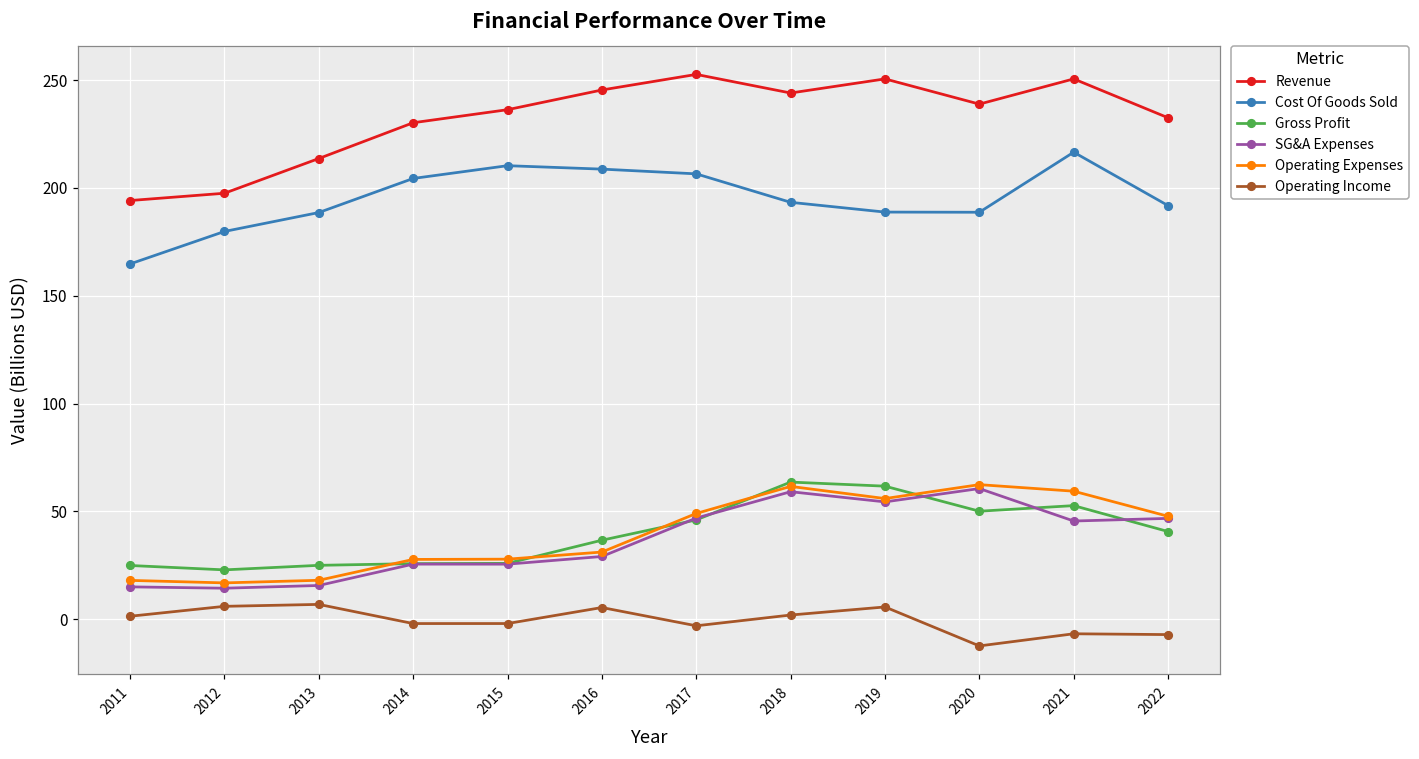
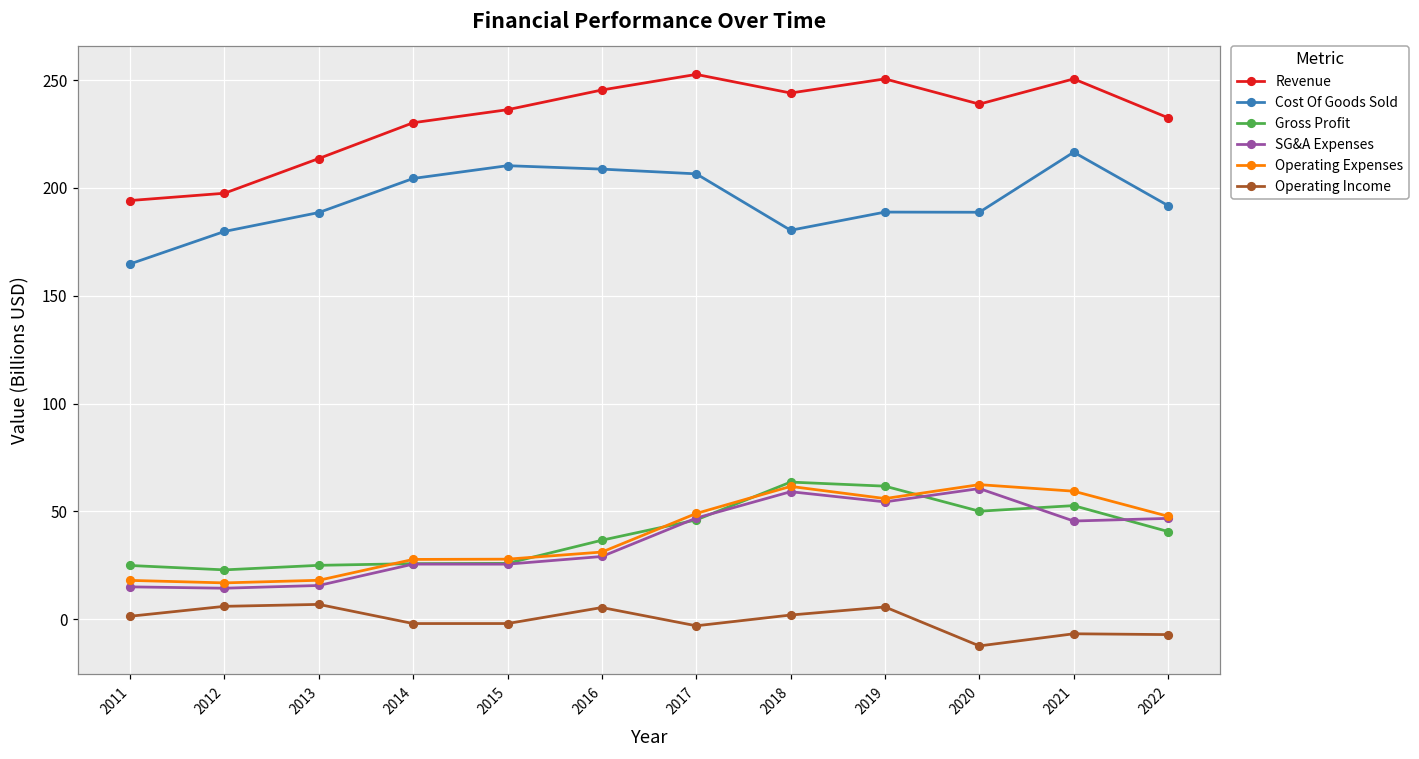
  {
    "Revenue": {
      "2011": 194,
      "2012": 198,
      "2013": 214,
      "2014": 230,
      "2015": 236,
      "2016": 245,
      "2017": 253,
      "2018": 244,
      "2019": 251,
      "2020": 239,
      "2021": 251,
      "2022": 233
    },
    "Cost Of Goods Sold": {
      "2011": 165,
      "2012": 180,
      "2013": 189,
      "2014": 204,
      "2015": 210,
      "2016": 209,
      "2017": 207,
-     "2018": 193,
+     "2018": 180,
      "2019": 189,
      "2020": 189,
      "2021": 217,
      "2022": 192
    },
    "Gross Profit": {
      "2011": 25,
      "2012": 23,
      "2013": 25,
      "2016": 37,
      "2018": 64,
      "2019": 62,
      "2020": 50,
      "2021": 53,
      "2022": 41
    },
    "SG&A Expenses": {
      "2011": 15,
      "2012": 14,
      "2013": 16,
      "2016": 29,
      "2018": 59,
      "2019": 54,
      "2020": 61,
      "2021": 46
    },
    "Operating Expenses": {
      "2011": 18,
      "2012": 17,
      "2013": 18,
      "2014": 28,
      "2015": 28,
      "2016": 31,
      "2017": 49,
      "2018": 62,
      "2019": 56,
      "2020": 62,
      "2021": 59
    },
    "Operating Income": {
      "2011": 1,
      "2012": 6,
      "2013": 7,
      "2014": -2,
      "2015": -2,
      "2016": 5,
      "2017": -3,
      "2018": 2,
      "2019": 6,
      "2020": -12,
      "2021": -7,
      "2022": -7
    }
  }
